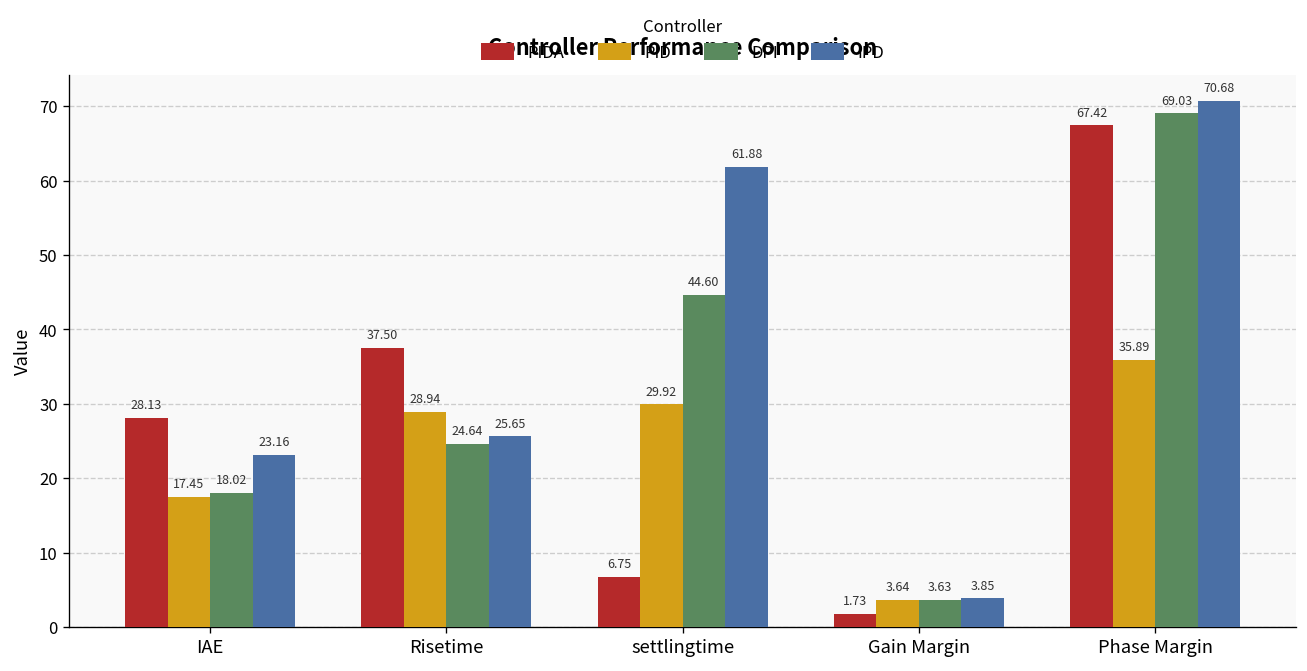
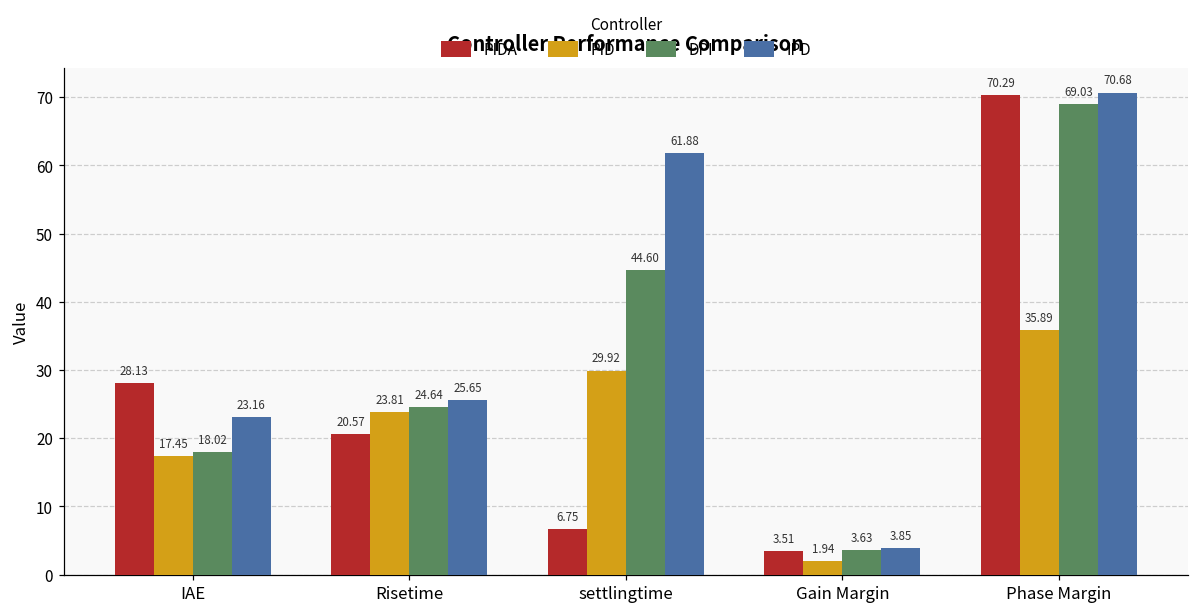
  {
    "PIDA": {
      "IAE": 28.13,
-     "Risetime": 37.50,
+     "Risetime": 20.57,
      "settlingtime": 6.75,
-     "Gain Margin": 1.73,
-     "Phase Margin": 67.42
+     "Gain Margin": 3.51,
+     "Phase Margin": 70.29
    },
    "PID": {
      "IAE": 17.45,
-     "Risetime": 28.94,
+     "Risetime": 23.81,
      "settlingtime": 29.92,
-     "Gain Margin": 3.64,
+     "Gain Margin": 1.94,
      "Phase Margin": 35.89
    },
    "DPI": {
      "IAE": 18.02,
      "Risetime": 24.64,
      "settlingtime": 44.60,
      "Gain Margin": 3.63,
      "Phase Margin": 69.03
    },
    "IPD": {
      "IAE": 23.16,
      "Risetime": 25.65,
      "settlingtime": 61.88,
      "Gain Margin": 3.85,
      "Phase Margin": 70.68
    }
  }
